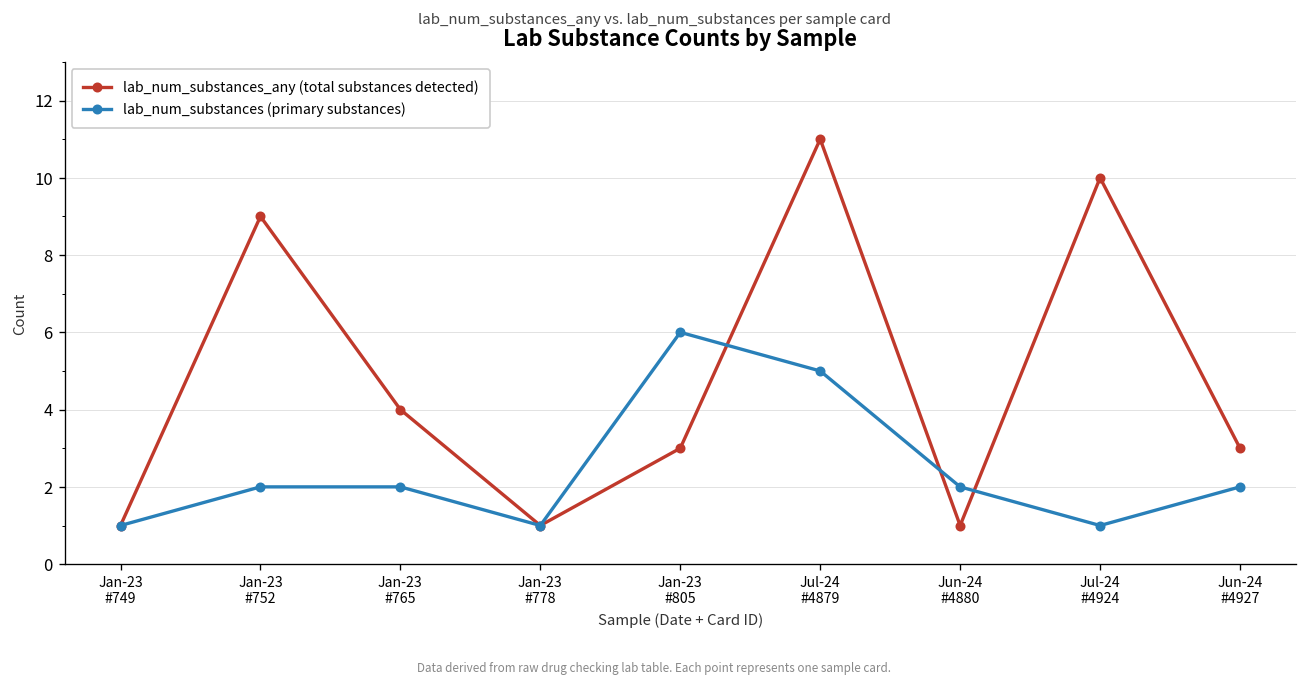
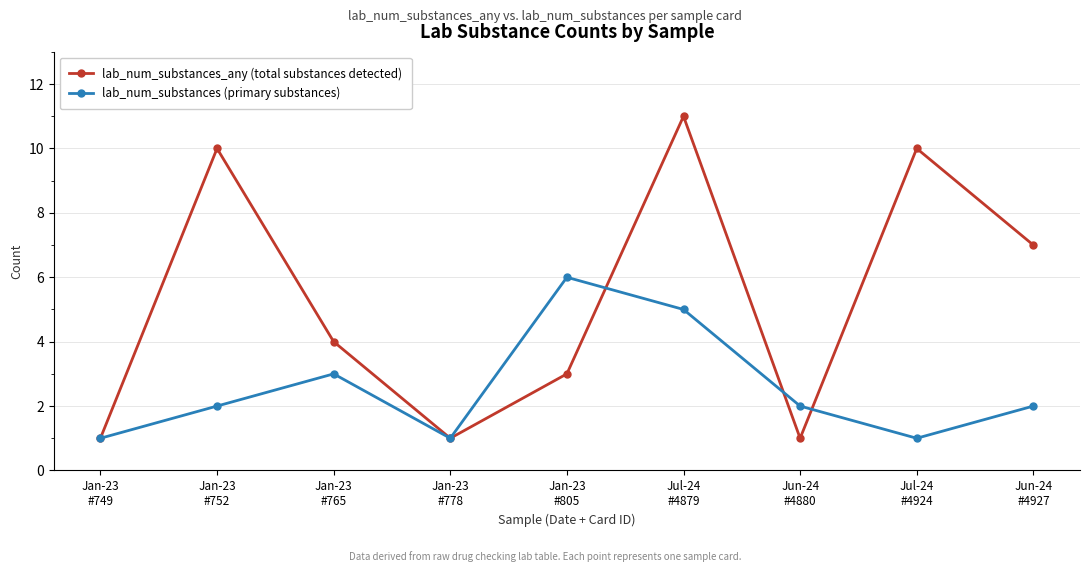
  {
    "lab_num_substances_any (total substances detected)": {
-     "Jan-23 #752": 9,
+     "Jan-23 #752": 10,
      "Jan-23 #765": 4,
      "Jan-23 #805": 3,
      "Jul-24 #4879": 11,
      "Jun-24 #4880": 1,
      "Jul-24 #4924": 10,
-     "Jun-24 #4927": 3
+     "Jun-24 #4927": 7
    },
    "lab_num_substances (primary substances)": {
      "Jan-23 #752": 2,
-     "Jan-23 #765": 2,
+     "Jan-23 #765": 3,
      "Jan-23 #805": 6,
      "Jul-24 #4879": 5,
      "Jun-24 #4880": 2,
      "Jul-24 #4924": 1,
      "Jun-24 #4927": 2
    }
  }
